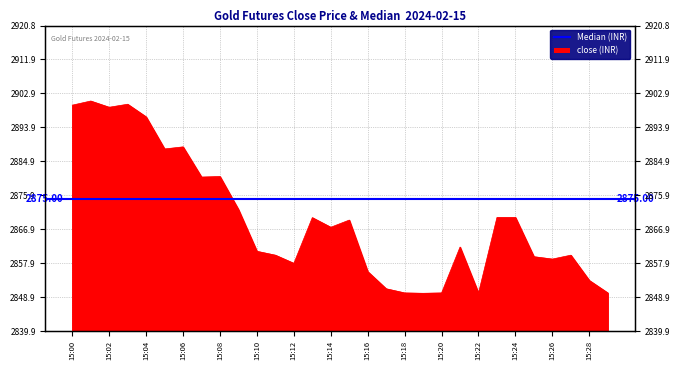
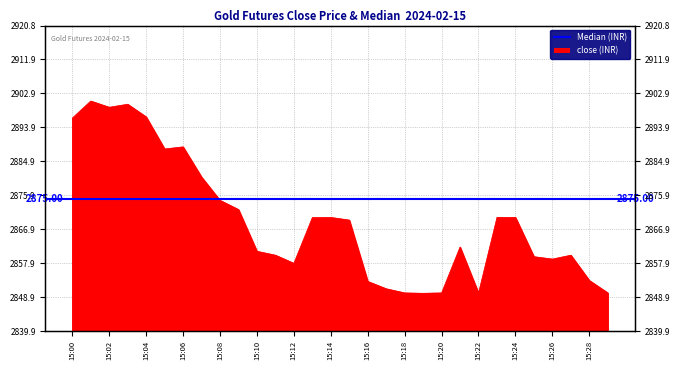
  {
-   "15:00": 2900,
+   "15:00": 2896,
    "15:02": 2899,
    "15:04": 2897,
    "15:06": 2889,
-   "15:08": 2881,
+   "15:08": 2875,
    "15:10": 2861,
    "15:12": 2858,
-   "15:14": 2867,
-   "15:16": 2856,
+   "15:14": 2870,
+   "15:16": 2853,
    "15:18": 2850,
    "15:20": 2850,
    "15:22": 2850,
    "15:24": 2870,
    "15:26": 2859,
    "15:28": 2853
  }
